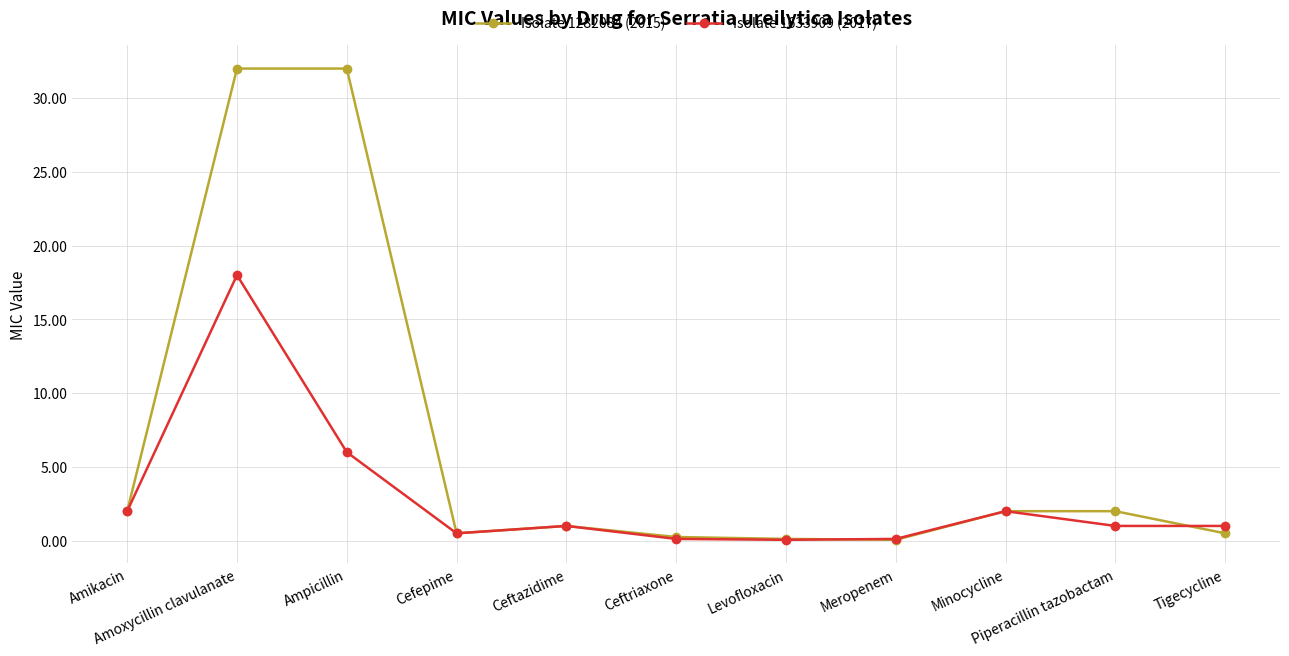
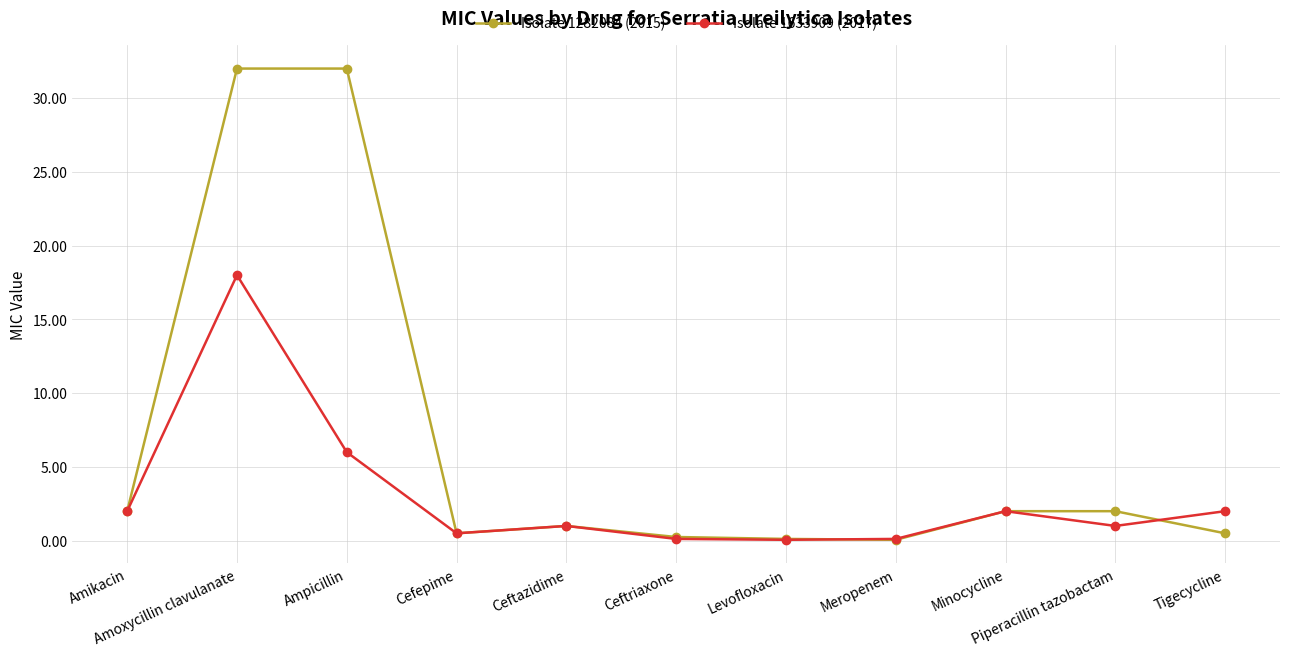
  {
    "Isolate 1282084 (2015)": {
      "Amoxycillin clavulanate": 32,
      "Ampicillin": 32,
      "Piperacillin tazobactam": 2,
      "Tigecycline": 0.5
    },
    "Isolate 1633909 (2017)": {
      "Amoxycillin clavulanate": 18,
      "Ampicillin": 6,
      "Piperacillin tazobactam": 1,
-     "Tigecycline": 1
+     "Tigecycline": 2
    }
  }
